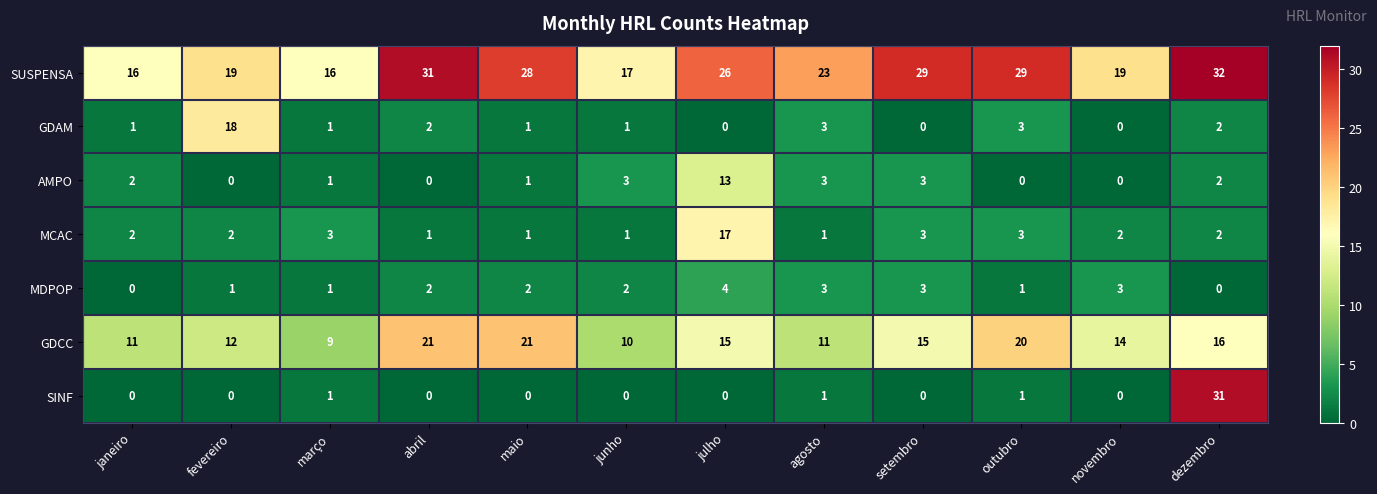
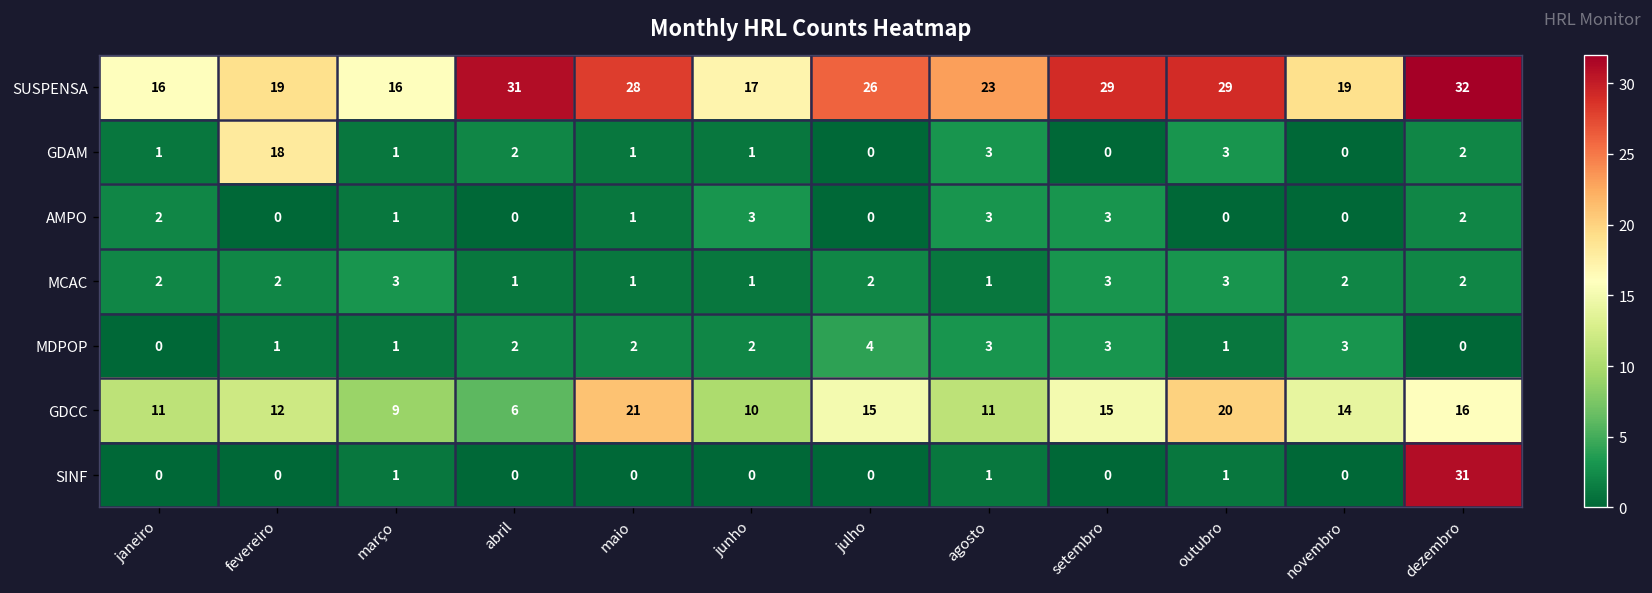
  {
    "SUSPENSA": {
      "janeiro": 16,
      "fevereiro": 19,
      "março": 16,
      "abril": 31,
      "maio": 28,
      "junho": 17,
      "julho": 26,
      "agosto": 23,
      "setembro": 29,
      "outubro": 29,
      "novembro": 19,
      "dezembro": 32
    },
    "GDAM": {
      "janeiro": 1,
      "fevereiro": 18,
      "março": 1,
      "abril": 2,
      "maio": 1,
      "junho": 1,
      "julho": 0,
      "agosto": 3,
      "setembro": 0,
      "outubro": 3,
      "novembro": 0,
      "dezembro": 2
    },
    "AMPO": {
      "janeiro": 2,
      "fevereiro": 0,
      "março": 1,
      "abril": 0,
      "maio": 1,
      "junho": 3,
-     "julho": 13,
+     "julho": 0,
      "agosto": 3,
      "setembro": 3,
      "outubro": 0,
      "novembro": 0,
      "dezembro": 2
    },
    "MCAC": {
      "janeiro": 2,
      "fevereiro": 2,
      "março": 3,
      "abril": 1,
      "maio": 1,
      "junho": 1,
-     "julho": 17,
+     "julho": 2,
      "agosto": 1,
      "setembro": 3,
      "outubro": 3,
      "novembro": 2,
      "dezembro": 2
    },
    "MDPOP": {
      "janeiro": 0,
      "fevereiro": 1,
      "março": 1,
      "abril": 2,
      "maio": 2,
      "junho": 2,
      "julho": 4,
      "agosto": 3,
      "setembro": 3,
      "outubro": 1,
      "novembro": 3,
      "dezembro": 0
    },
    "GDCC": {
      "janeiro": 11,
      "fevereiro": 12,
      "março": 9,
-     "abril": 21,
+     "abril": 6,
      "maio": 21,
      "junho": 10,
      "julho": 15,
      "agosto": 11,
      "setembro": 15,
      "outubro": 20,
      "novembro": 14,
      "dezembro": 16
    },
    "SINF": {
      "janeiro": 0,
      "fevereiro": 0,
      "março": 1,
      "abril": 0,
      "maio": 0,
      "junho": 0,
      "julho": 0,
      "agosto": 1,
      "setembro": 0,
      "outubro": 1,
      "novembro": 0,
      "dezembro": 31
    }
  }
